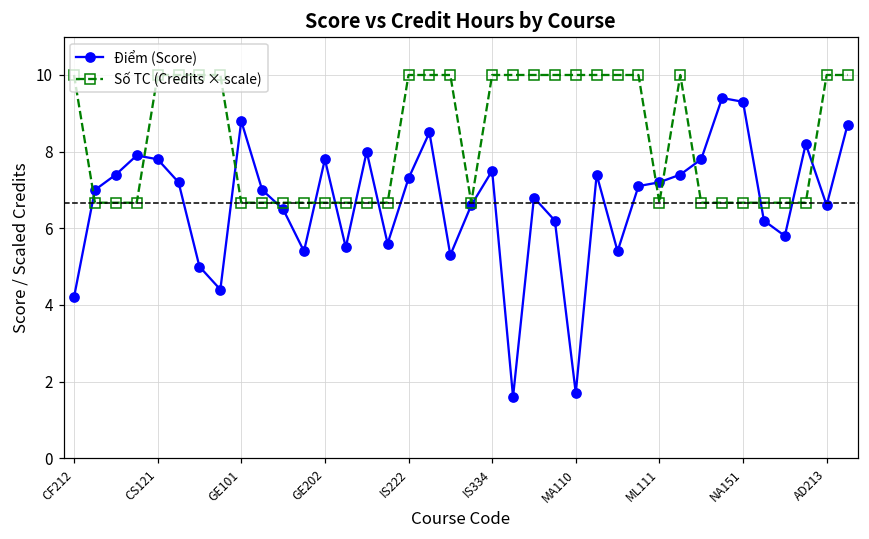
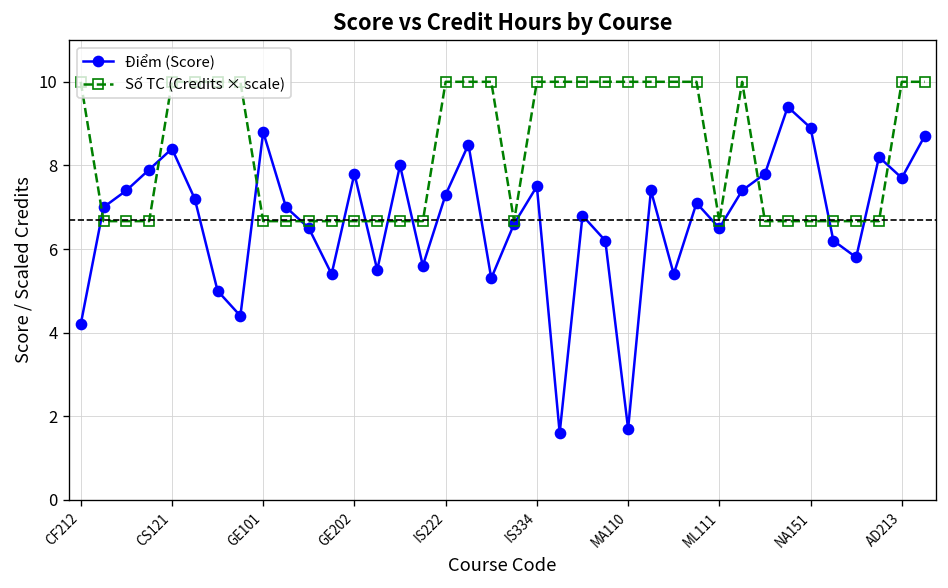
  {
    "Điểm (Score)": {
      "CF212": 4.2,
-     "CS121": 7.8,
+     "CS121": 8.4,
      "GE101": 8.8,
      "GE202": 7.8,
      "IS222": 7.3,
      "IS334": 7.5,
      "MA110": 1.7,
-     "ML111": 7.2,
-     "NA151": 9.3,
-     "AD213": 6.6
+     "ML111": 6.5,
+     "NA151": 8.9,
+     "AD213": 7.7
    },
    "Số TC (Credits × scale)": {
      "GE101": 6.7,
      "GE202": 6.7,
      "IS222": 10.0,
      "IS334": 10.0,
      "MA110": 10.0,
      "ML111": 6.7,
      "NA151": 6.7,
      "AD213": 10.0
    }
  }
